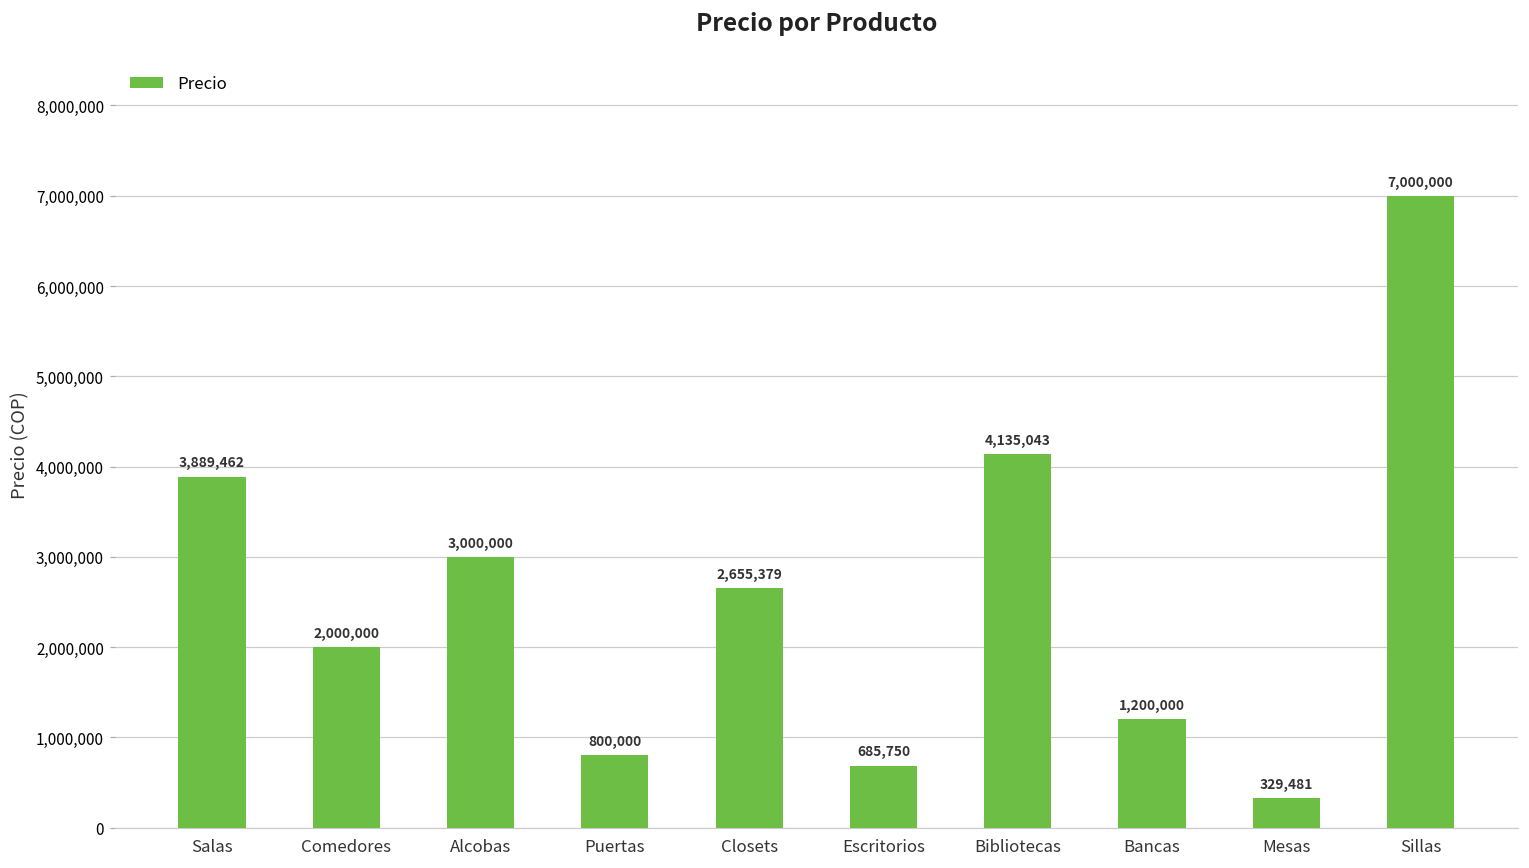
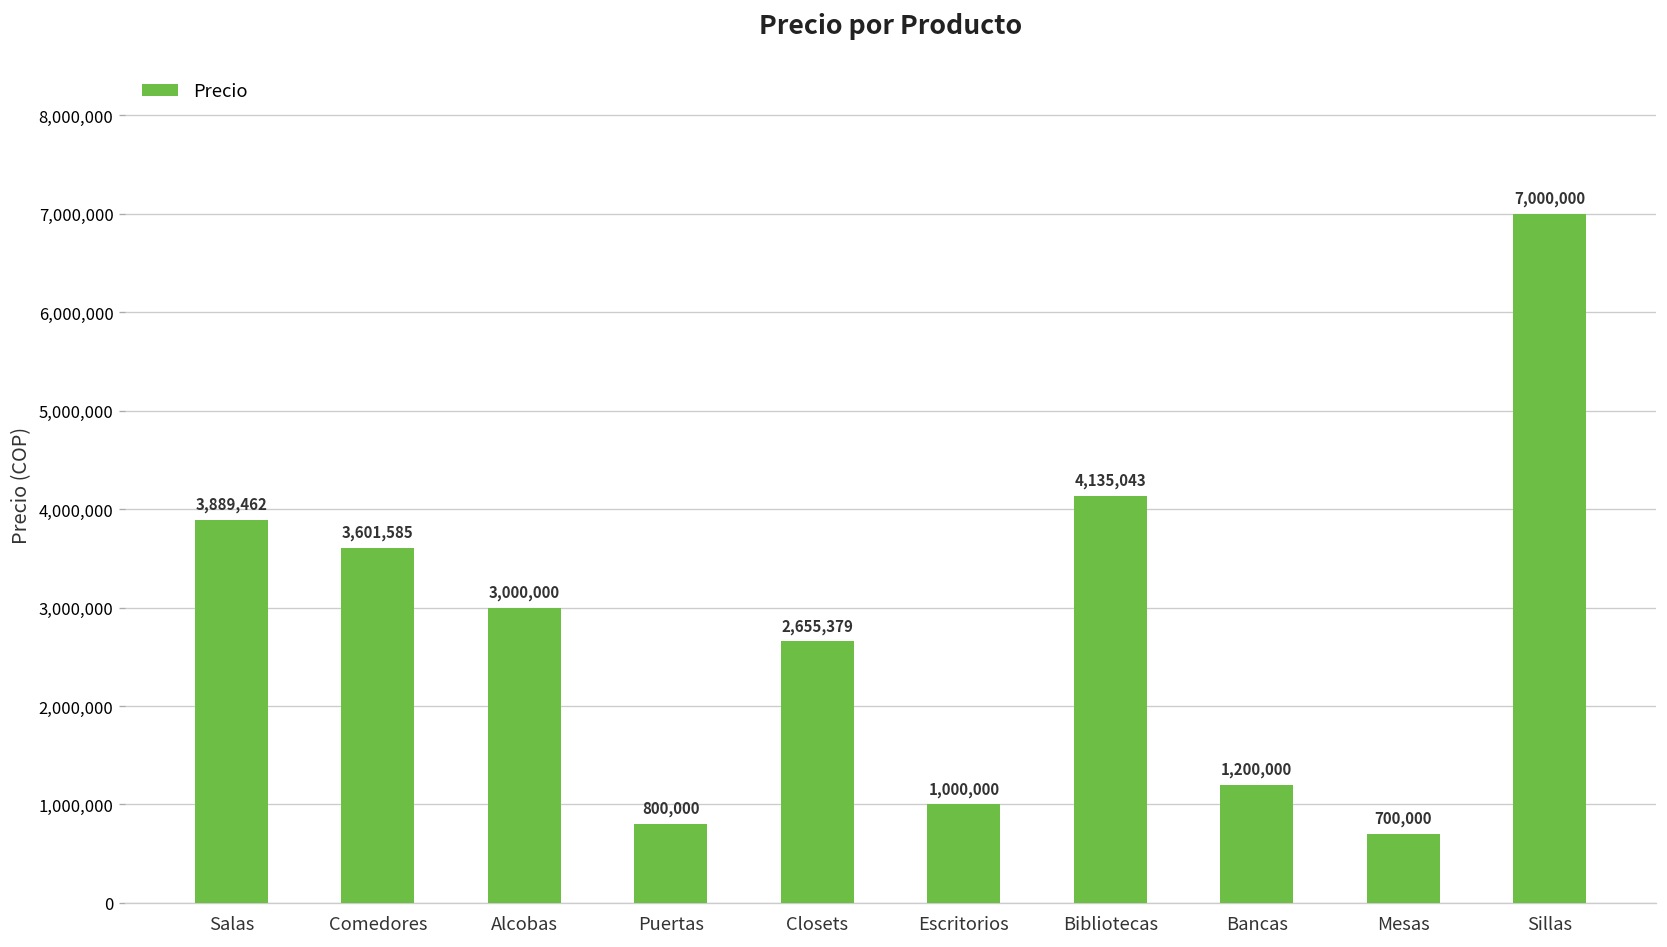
  {
    "Salas": "3,889,462",
-   "Comedores": "2,000,000",
+   "Comedores": "3,601,585",
    "Alcobas": "3,000,000",
    "Puertas": "800,000",
    "Closets": "2,655,379",
-   "Escritorios": "685,750",
+   "Escritorios": "1,000,000",
    "Bibliotecas": "4,135,043",
    "Bancas": "1,200,000",
-   "Mesas": "329,481",
+   "Mesas": "700,000",
    "Sillas": "7,000,000"
  }
